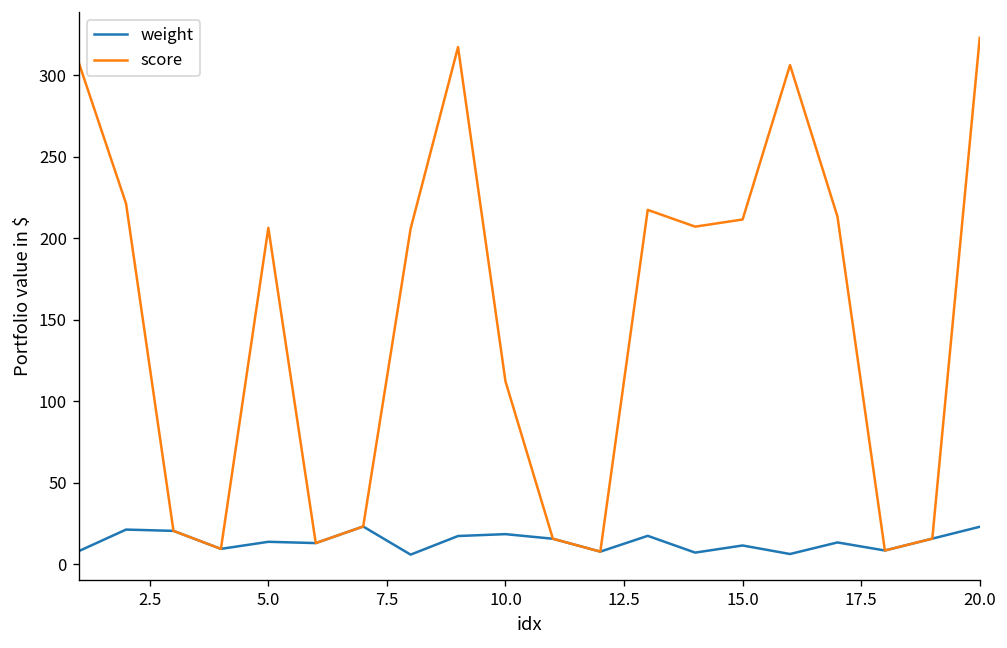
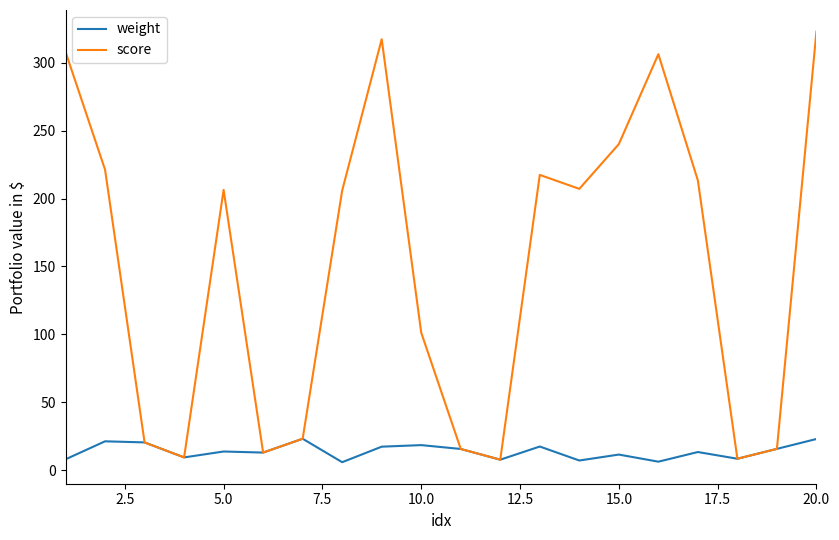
  {
    "weight": {
      "5.0": 14,
      "10.0": 18,
      "15.0": 11,
      "20.0": 23
    },
    "score": {
      "5.0": 206,
-     "10.0": 112,
-     "15.0": 211,
+     "10.0": 101,
+     "15.0": 240,
      "20.0": 323
    }
  }
